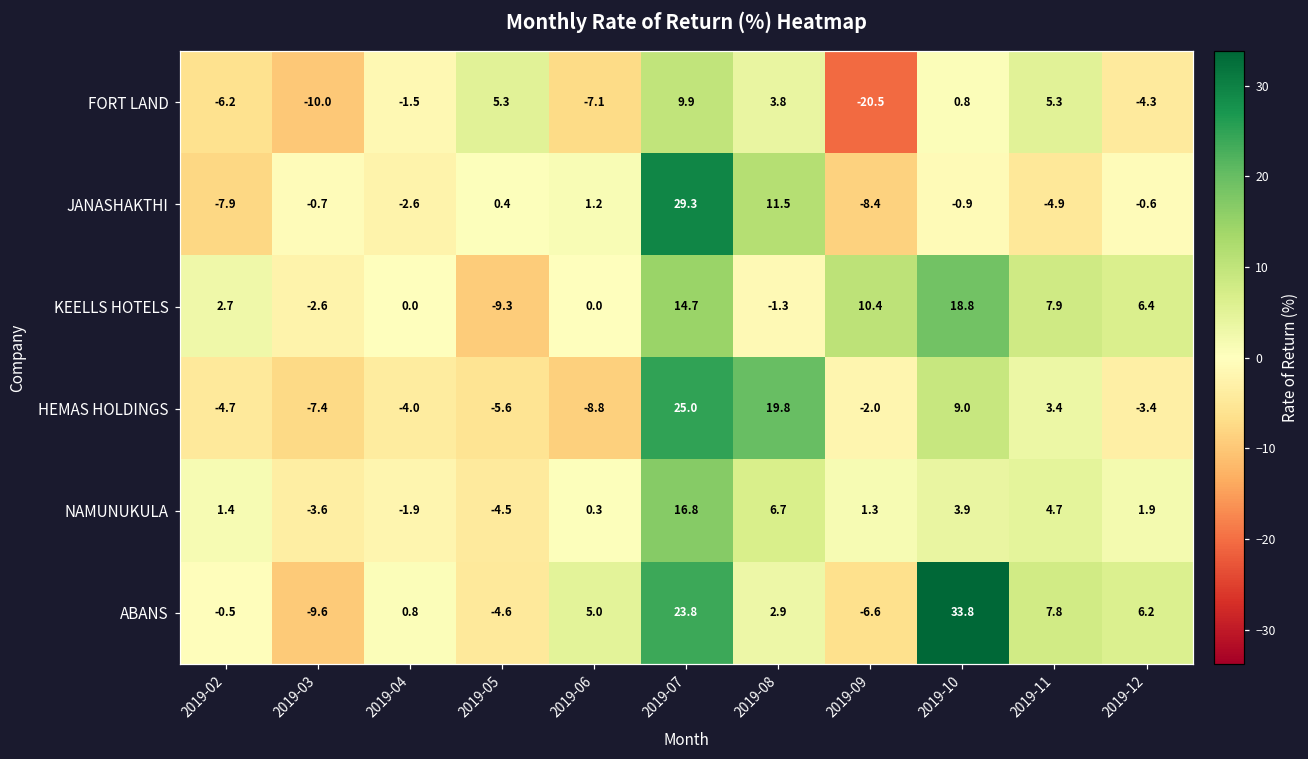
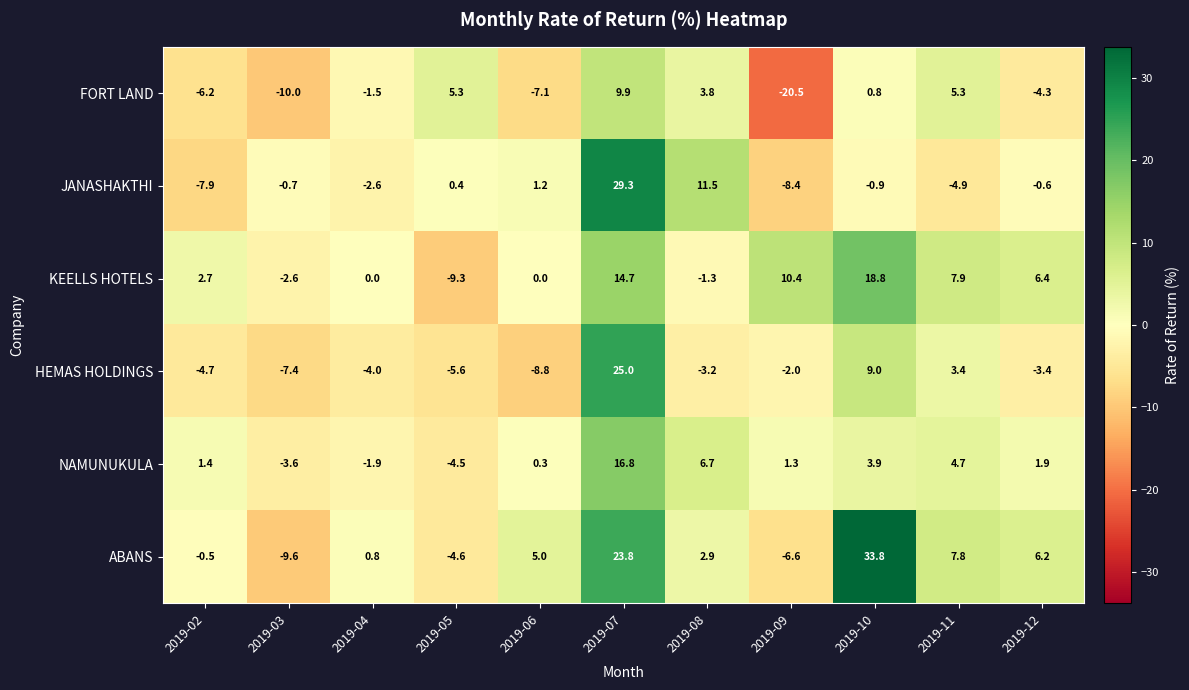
  {
    "FORT LAND": {
      "2019-02": -6.2,
      "2019-03": -10.0,
      "2019-04": -1.5,
      "2019-05": 5.3,
      "2019-06": -7.1,
      "2019-07": 9.9,
      "2019-08": 3.8,
      "2019-09": -20.5,
      "2019-10": 0.8,
      "2019-11": 5.3,
      "2019-12": -4.3
    },
    "JANASHAKTHI": {
      "2019-02": -7.9,
      "2019-03": -0.7,
      "2019-04": -2.6,
      "2019-05": 0.4,
      "2019-06": 1.2,
      "2019-07": 29.3,
      "2019-08": 11.5,
      "2019-09": -8.4,
      "2019-10": -0.9,
      "2019-11": -4.9,
      "2019-12": -0.6
    },
    "KEELLS HOTELS": {
      "2019-02": 2.7,
      "2019-03": -2.6,
      "2019-04": 0.0,
      "2019-05": -9.3,
      "2019-06": 0.0,
      "2019-07": 14.7,
      "2019-08": -1.3,
      "2019-09": 10.4,
      "2019-10": 18.8,
      "2019-11": 7.9,
      "2019-12": 6.4
    },
    "HEMAS HOLDINGS": {
      "2019-02": -4.7,
      "2019-03": -7.4,
      "2019-04": -4.0,
      "2019-05": -5.6,
      "2019-06": -8.8,
      "2019-07": 25.0,
-     "2019-08": 19.8,
+     "2019-08": -3.2,
      "2019-09": -2.0,
      "2019-10": 9.0,
      "2019-11": 3.4,
      "2019-12": -3.4
    },
    "NAMUNUKULA": {
      "2019-02": 1.4,
      "2019-03": -3.6,
      "2019-04": -1.9,
      "2019-05": -4.5,
      "2019-06": 0.3,
      "2019-07": 16.8,
      "2019-08": 6.7,
      "2019-09": 1.3,
      "2019-10": 3.9,
      "2019-11": 4.7,
      "2019-12": 1.9
    },
    "ABANS": {
      "2019-02": -0.5,
      "2019-03": -9.6,
      "2019-04": 0.8,
      "2019-05": -4.6,
      "2019-06": 5.0,
      "2019-07": 23.8,
      "2019-08": 2.9,
      "2019-09": -6.6,
      "2019-10": 33.8,
      "2019-11": 7.8,
      "2019-12": 6.2
    }
  }
